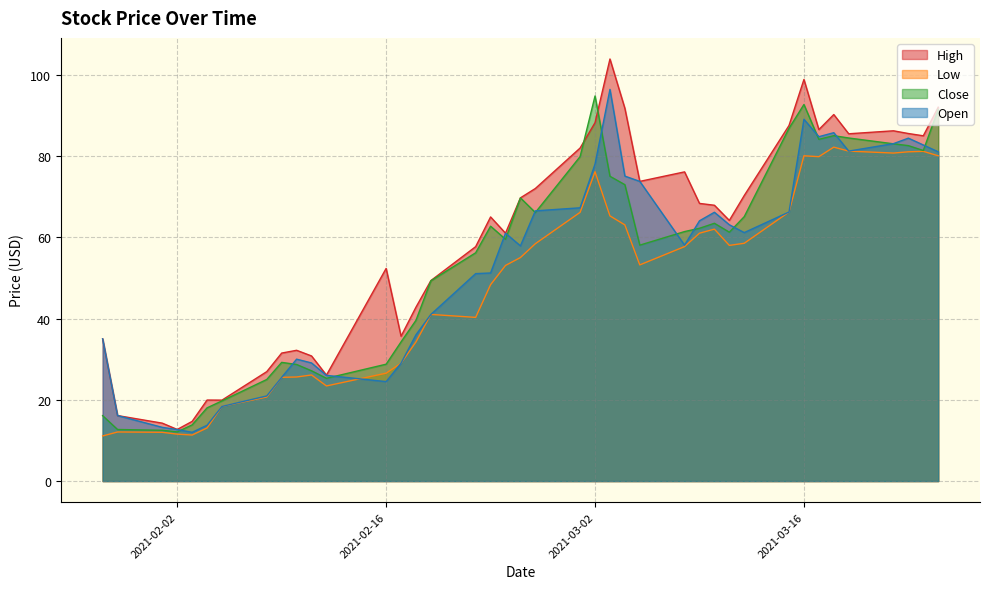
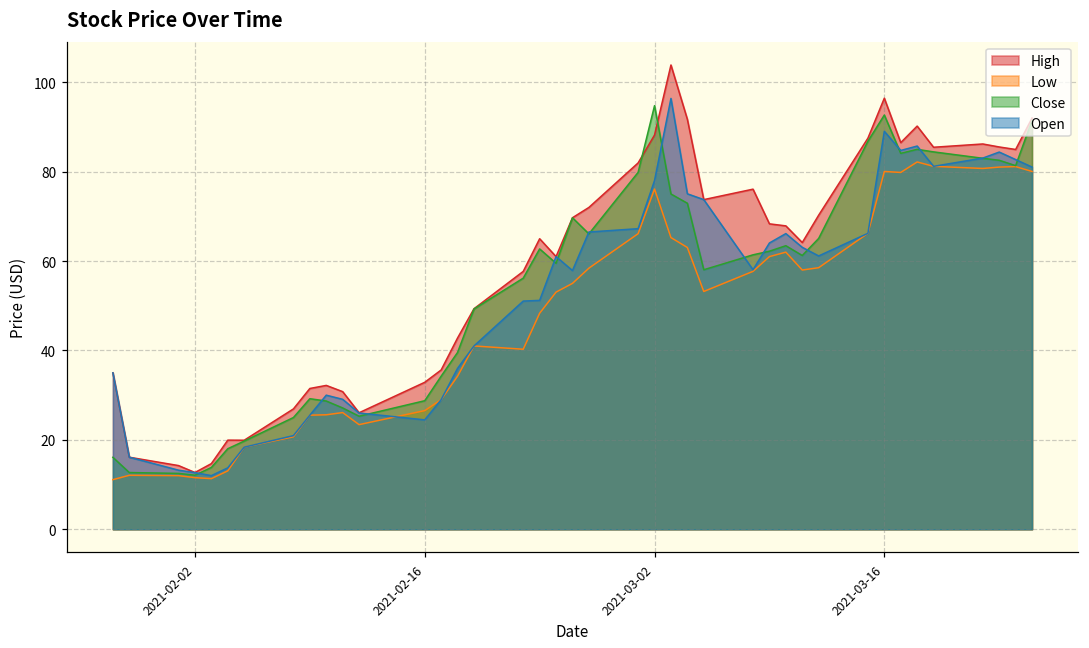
  {
    "High": {
-     "2021-02-16": 52,
+     "2021-02-16": 33,
      "2021-03-02": 88,
-     "2021-03-16": 99
+     "2021-03-16": 96
    },
    "Low": {
      "2021-02-16": 27,
      "2021-03-02": 76,
      "2021-03-16": 80
    },
    "Close": {
      "2021-02-16": 29,
      "2021-03-02": 95,
      "2021-03-16": 93
    },
    "Open": {
      "2021-02-16": 24,
      "2021-03-02": 78,
      "2021-03-16": 89
    }
  }
